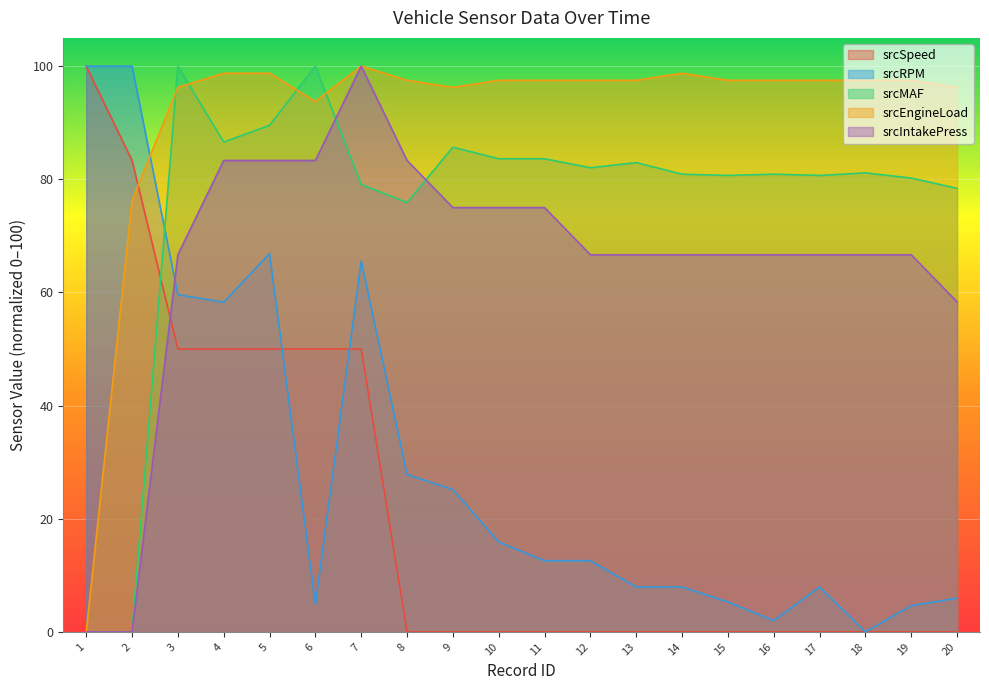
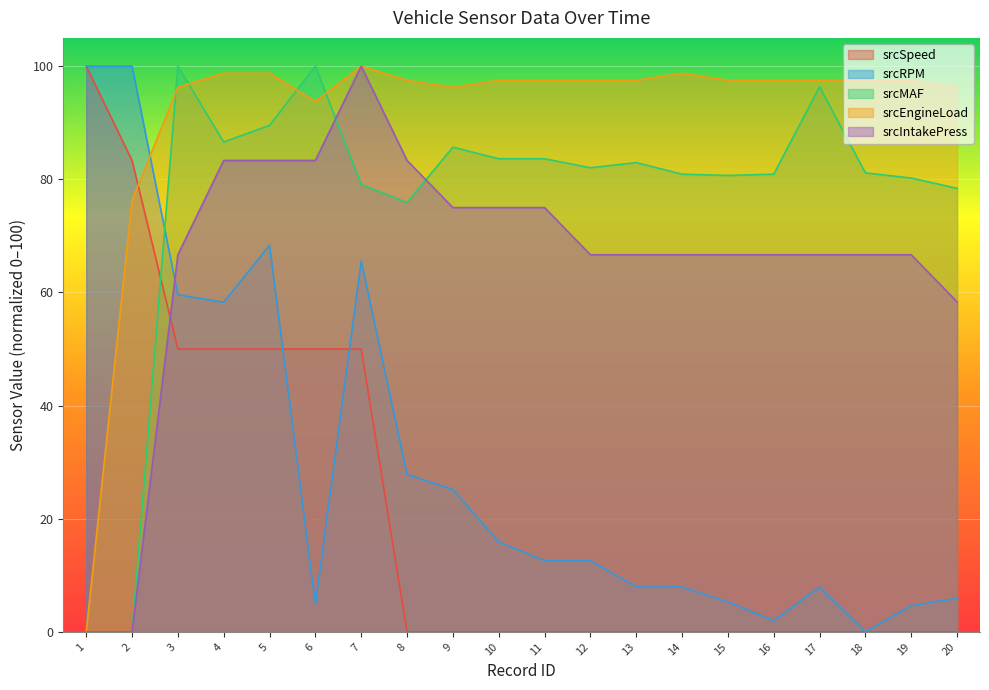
  {
    "srcSpeed": {
      "2": 83,
      "3": 50,
      "4": 50,
      "5": 50,
      "6": 50,
      "7": 50,
      "8": 0,
      "9": 0,
      "10": 0,
      "11": 0,
      "12": 0,
      "13": 0,
      "14": 0,
      "15": 0,
      "16": 0,
      "17": 0,
      "19": 0,
      "20": 0
    },
    "srcRPM": {
      "2": 100,
      "3": 60,
      "4": 58,
-     "5": 67,
+     "5": 68,
      "6": 5,
      "7": 66,
      "8": 28,
      "9": 25,
      "10": 16,
      "11": 13,
      "12": 13,
      "13": 8,
      "14": 8,
      "15": 5,
      "16": 2,
      "17": 8,
      "19": 5,
      "20": 6
    },
    "srcMAF": {
      "3": 100,
      "4": 87,
      "5": 90,
      "6": 100,
      "7": 79,
      "8": 76,
      "9": 86,
      "10": 84,
      "11": 84,
      "12": 82,
      "13": 83,
      "14": 81,
      "15": 81,
      "16": 81,
-     "17": 81,
+     "17": 96,
      "18": 81,
      "19": 80,
      "20": 78
    },
    "srcEngineLoad": {
      "2": 76,
      "3": 96,
      "4": 99,
      "5": 99,
      "6": 94,
      "8": 97,
      "9": 96,
      "10": 97,
      "11": 97,
      "12": 97,
      "13": 97,
      "14": 99,
      "15": 97,
      "16": 97,
      "17": 97
    },
    "srcIntakePress": {
      "3": 67,
      "4": 83,
      "5": 83,
      "6": 83,
      "8": 83,
      "9": 75,
      "10": 75,
      "11": 75,
      "12": 67,
      "13": 67,
      "14": 67,
      "15": 67,
      "16": 67,
      "17": 67,
      "18": 67,
      "19": 67,
      "20": 58
    }
  }
